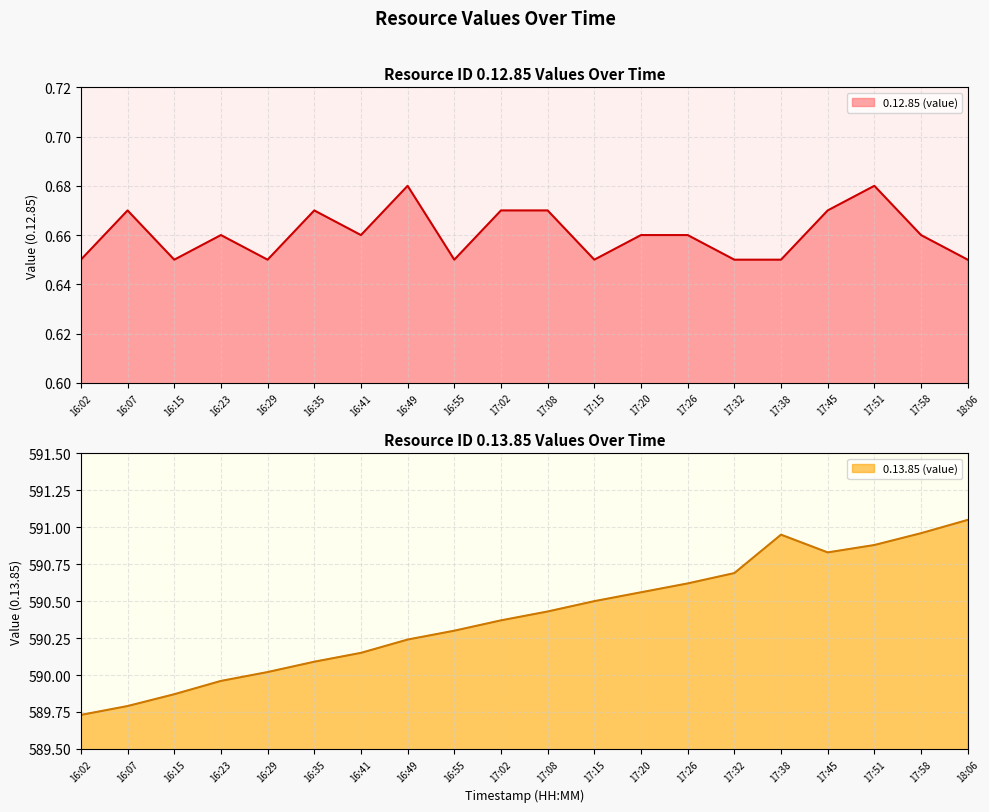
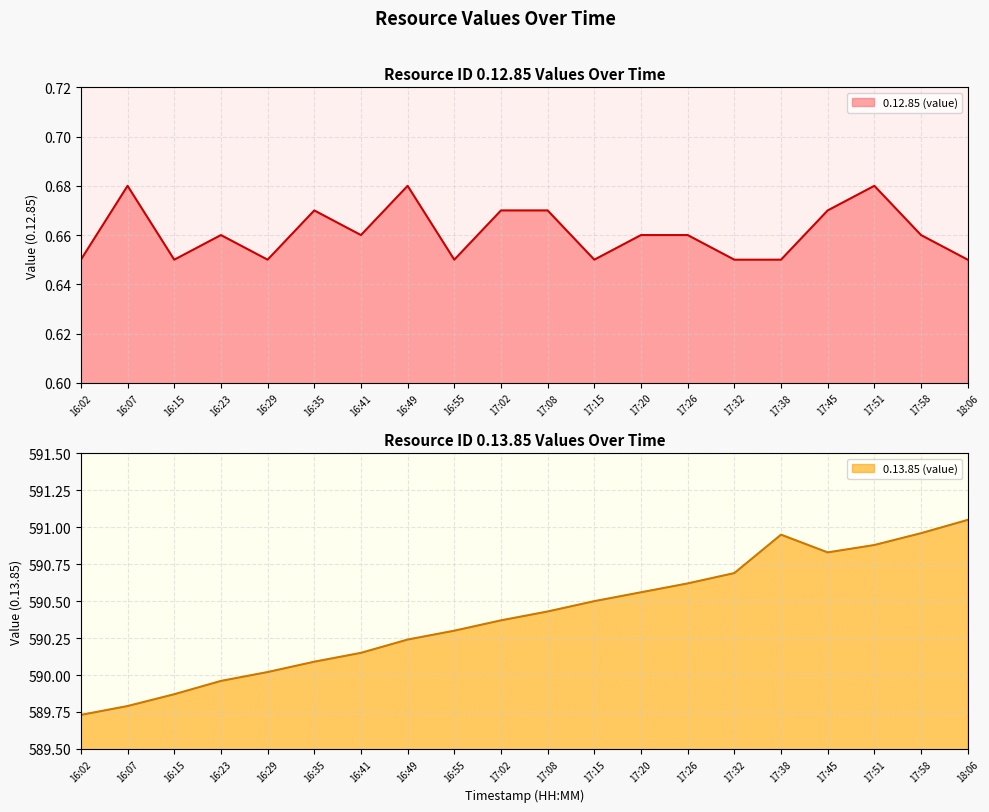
  {
    "Resource ID 0.12.85 Values Over Time": {
      "16:02": 0.65,
-     "16:07": 0.67,
+     "16:07": 0.68,
      "16:15": 0.65,
      "16:23": 0.66,
      "16:29": 0.65,
      "16:35": 0.67,
      "16:41": 0.66,
      "16:49": 0.68,
      "16:55": 0.65,
      "17:02": 0.67,
      "17:08": 0.67,
      "17:15": 0.65,
      "17:20": 0.66,
      "17:26": 0.66,
      "17:32": 0.65,
      "17:38": 0.65,
      "17:45": 0.67,
      "17:51": 0.68,
      "17:58": 0.66,
      "18:06": 0.65
    },
    "Resource ID 0.13.85 Values Over Time": {
      "16:02": 589.73,
      "16:07": 589.79,
      "16:15": 589.87,
      "16:23": 589.96,
      "16:29": 590.02,
      "16:35": 590.09,
      "16:41": 590.15,
      "16:49": 590.24,
      "16:55": 590.30,
      "17:02": 590.37,
      "17:08": 590.43,
      "17:15": 590.50,
      "17:20": 590.56,
      "17:26": 590.62,
      "17:32": 590.69,
      "17:38": 590.95,
      "17:45": 590.83,
      "17:51": 590.88,
      "17:58": 590.96,
      "18:06": 591.05
    }
  }
